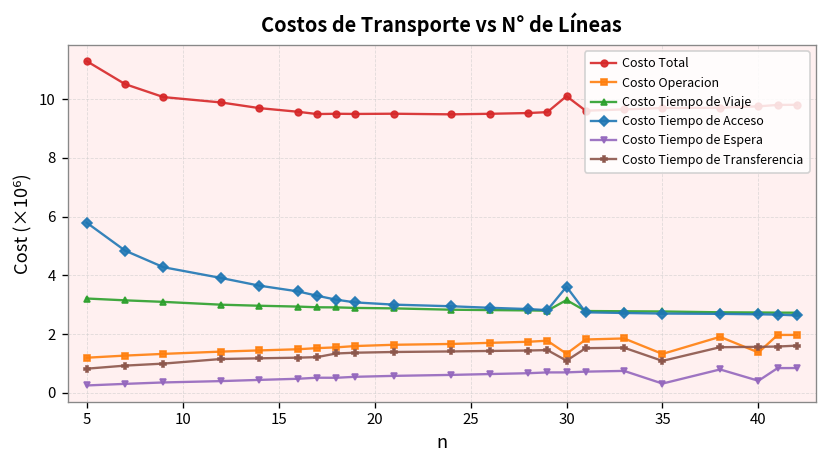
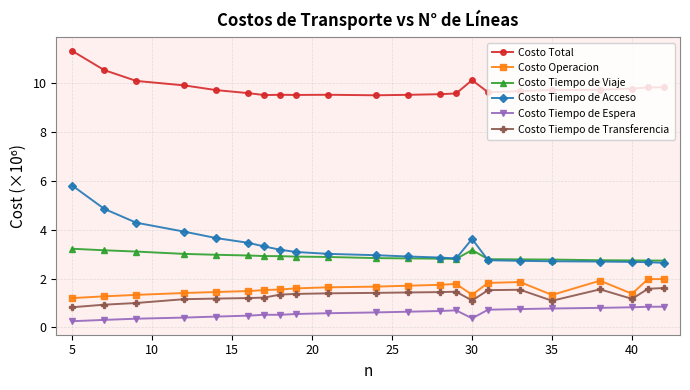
  {
    "Costo Total": {
      "5": 11.3,
      "30": 10.1
    },
    "Costo Operacion": {
      "5": 1.2,
      "30": 1.3,
      "35": 1.3,
      "40": 1.4
    },
    "Costo Tiempo de Viaje": {
      "5": 3.2,
      "30": 3.2
    },
    "Costo Tiempo de Acceso": {
      "5": 5.8,
      "30": 3.6
    },
    "Costo Tiempo de Espera": {
      "5": 0.3,
-     "30": 0.7,
-     "35": 0.3,
-     "40": 0.4
+     "30": 0.4,
+     "35": 0.8,
+     "40": 0.8
    },
    "Costo Tiempo de Transferencia": {
      "5": 0.8,
      "30": 1.1,
      "35": 1.1,
-     "40": 1.6
+     "40": 1.2
    }
  }
